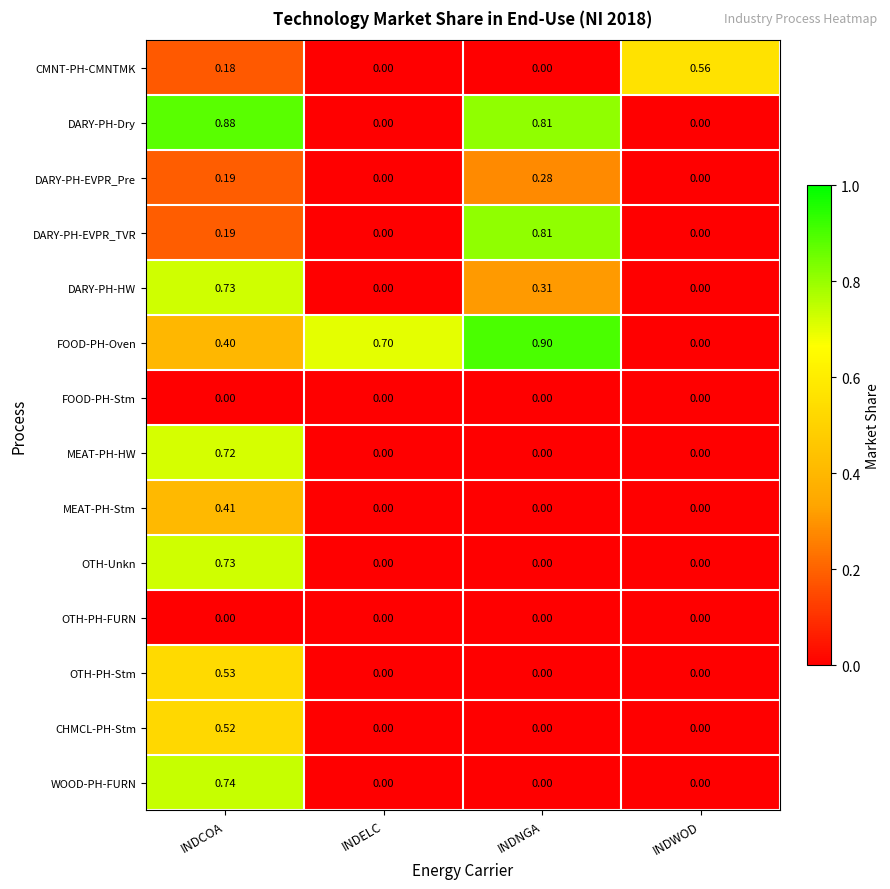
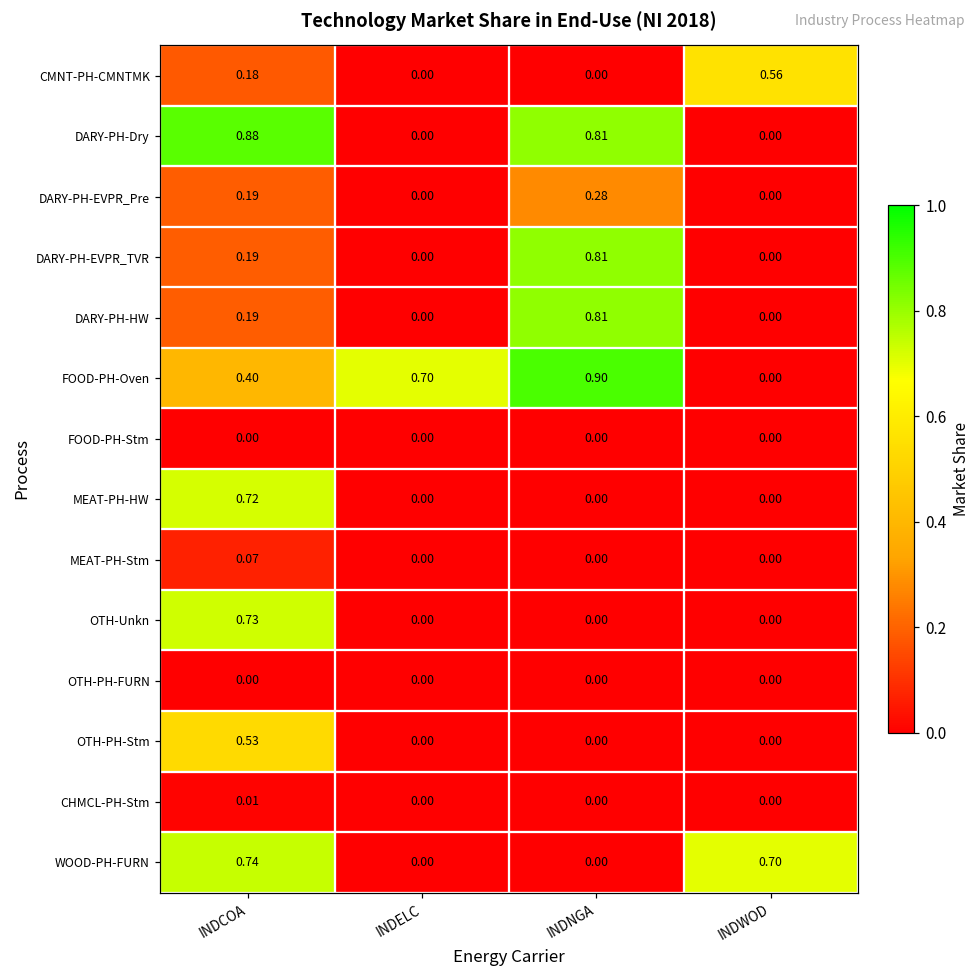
  {
    "CMNT-PH-CMNTMK": {
      "INDCOA": 0.18,
      "INDELC": 0.00,
      "INDNGA": 0.00,
      "INDWOD": 0.56
    },
    "DARY-PH-Dry": {
      "INDCOA": 0.88,
      "INDELC": 0.00,
      "INDNGA": 0.81,
      "INDWOD": 0.00
    },
    "DARY-PH-EVPR_Pre": {
      "INDCOA": 0.19,
      "INDELC": 0.00,
      "INDNGA": 0.28,
      "INDWOD": 0.00
    },
    "DARY-PH-EVPR_TVR": {
      "INDCOA": 0.19,
      "INDELC": 0.00,
      "INDNGA": 0.81,
      "INDWOD": 0.00
    },
    "DARY-PH-HW": {
-     "INDCOA": 0.73,
+     "INDCOA": 0.19,
      "INDELC": 0.00,
-     "INDNGA": 0.31,
+     "INDNGA": 0.81,
      "INDWOD": 0.00
    },
    "FOOD-PH-Oven": {
      "INDCOA": 0.40,
      "INDELC": 0.70,
      "INDNGA": 0.90,
      "INDWOD": 0.00
    },
    "FOOD-PH-Stm": {
      "INDCOA": 0.00,
      "INDELC": 0.00,
      "INDNGA": 0.00,
      "INDWOD": 0.00
    },
    "MEAT-PH-HW": {
      "INDCOA": 0.72,
      "INDELC": 0.00,
      "INDNGA": 0.00,
      "INDWOD": 0.00
    },
    "MEAT-PH-Stm": {
-     "INDCOA": 0.41,
+     "INDCOA": 0.07,
      "INDELC": 0.00,
      "INDNGA": 0.00,
      "INDWOD": 0.00
    },
    "OTH-Unkn": {
      "INDCOA": 0.73,
      "INDELC": 0.00,
      "INDNGA": 0.00,
      "INDWOD": 0.00
    },
    "OTH-PH-FURN": {
      "INDCOA": 0.00,
      "INDELC": 0.00,
      "INDNGA": 0.00,
      "INDWOD": 0.00
    },
    "OTH-PH-Stm": {
      "INDCOA": 0.53,
      "INDELC": 0.00,
      "INDNGA": 0.00,
      "INDWOD": 0.00
    },
    "CHMCL-PH-Stm": {
-     "INDCOA": 0.52,
+     "INDCOA": 0.01,
      "INDELC": 0.00,
      "INDNGA": 0.00,
      "INDWOD": 0.00
    },
    "WOOD-PH-FURN": {
      "INDCOA": 0.74,
      "INDELC": 0.00,
      "INDNGA": 0.00,
-     "INDWOD": 0.00
+     "INDWOD": 0.70
    }
  }
